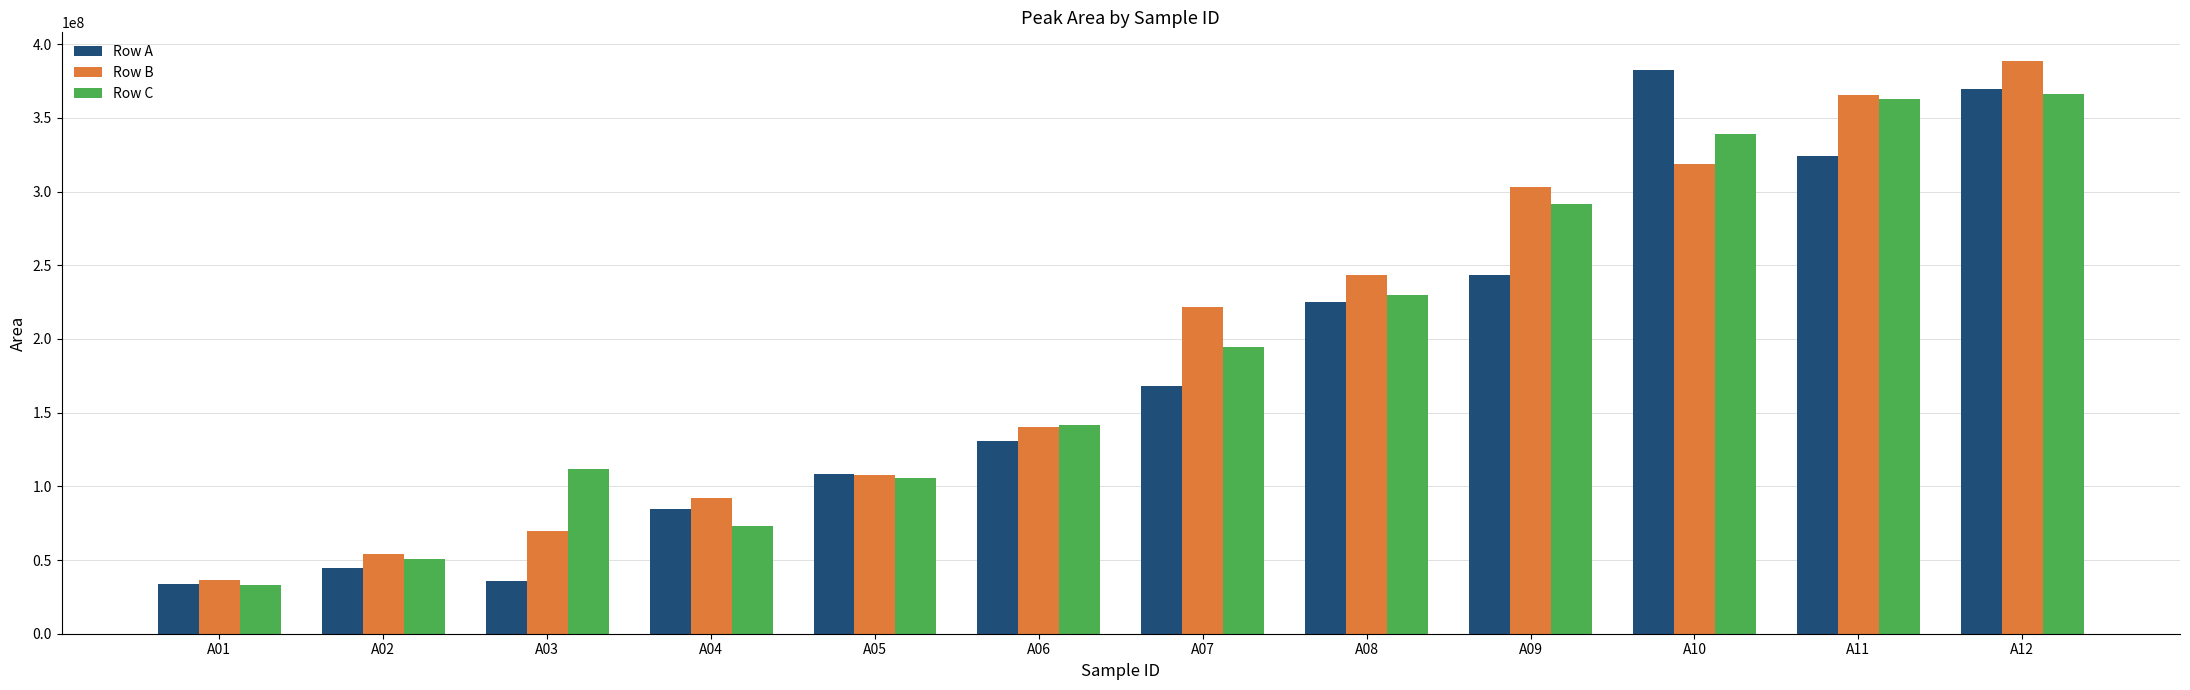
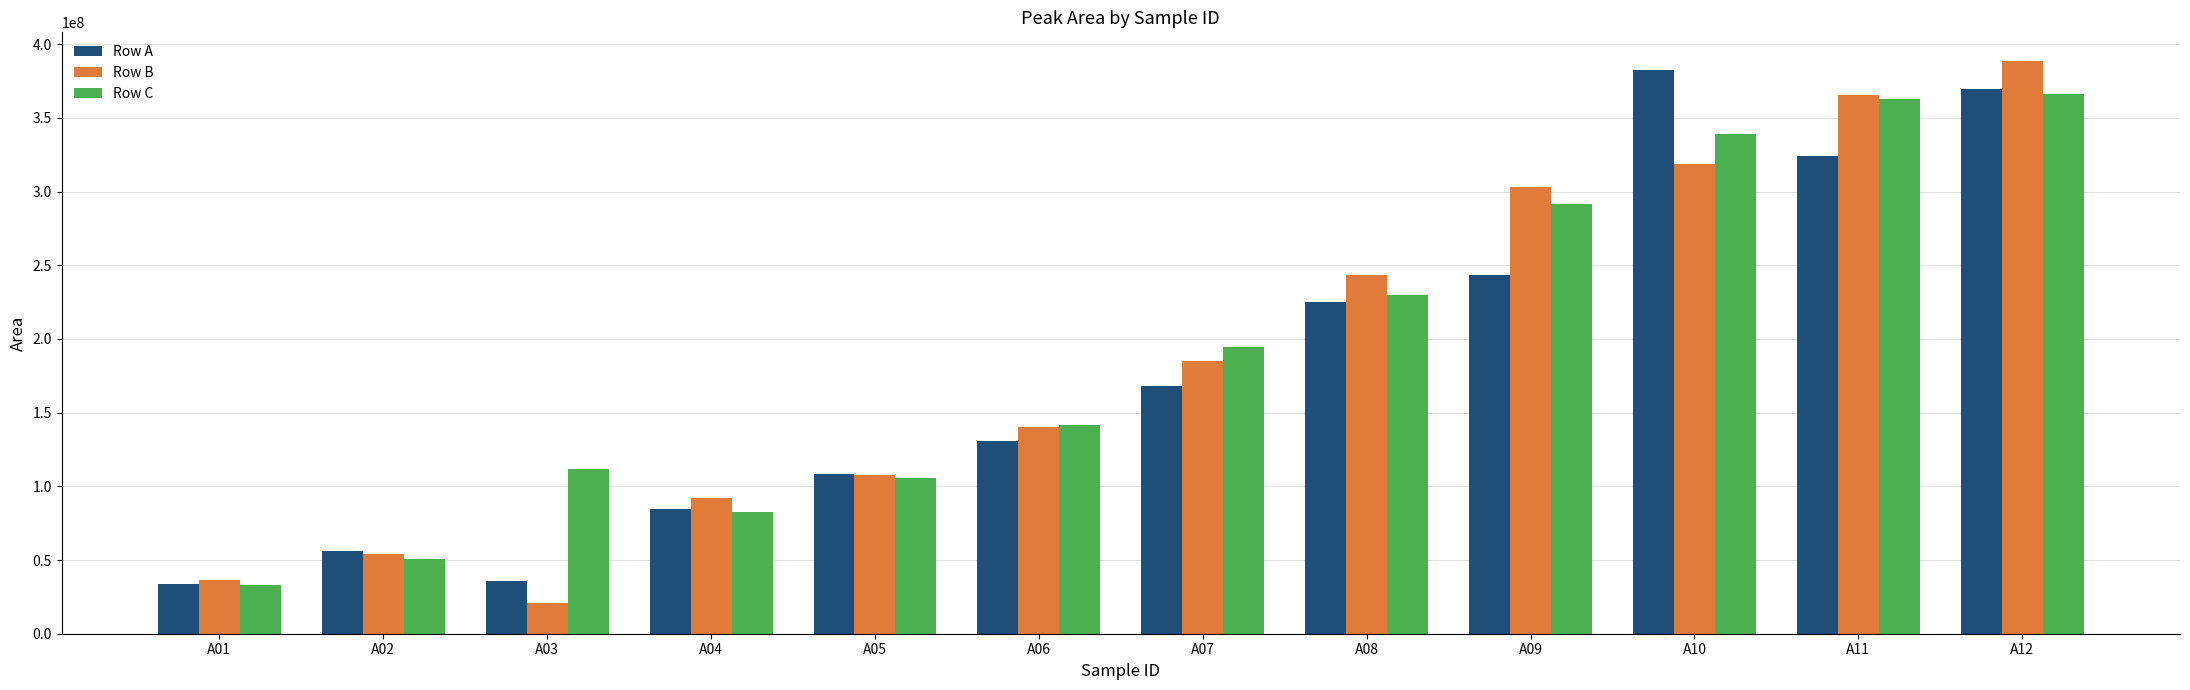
  {
    "Row A": {
      "A01": 34000000,
-     "A02": 45000000,
+     "A02": 56000000,
      "A03": 36000000,
      "A04": 84000000,
      "A05": 108000000,
      "A06": 131000000,
      "A07": 168000000,
      "A08": 225000000,
      "A09": 243000000,
      "A10": 382000000,
      "A11": 324000000,
      "A12": 370000000
    },
    "Row B": {
      "A01": 37000000,
      "A02": 54000000,
-     "A03": 70000000,
+     "A03": 21000000,
      "A04": 92000000,
      "A05": 108000000,
      "A06": 140000000,
-     "A07": 222000000,
+     "A07": 185000000,
      "A08": 243000000,
      "A09": 303000000,
      "A10": 319000000,
      "A11": 366000000,
      "A12": 389000000
    },
    "Row C": {
      "A01": 33000000,
      "A02": 51000000,
      "A03": 112000000,
-     "A04": 73000000,
+     "A04": 83000000,
      "A05": 106000000,
      "A06": 142000000,
      "A07": 194000000,
      "A08": 230000000,
      "A09": 291000000,
      "A10": 339000000,
      "A11": 363000000,
      "A12": 366000000
    }
  }
